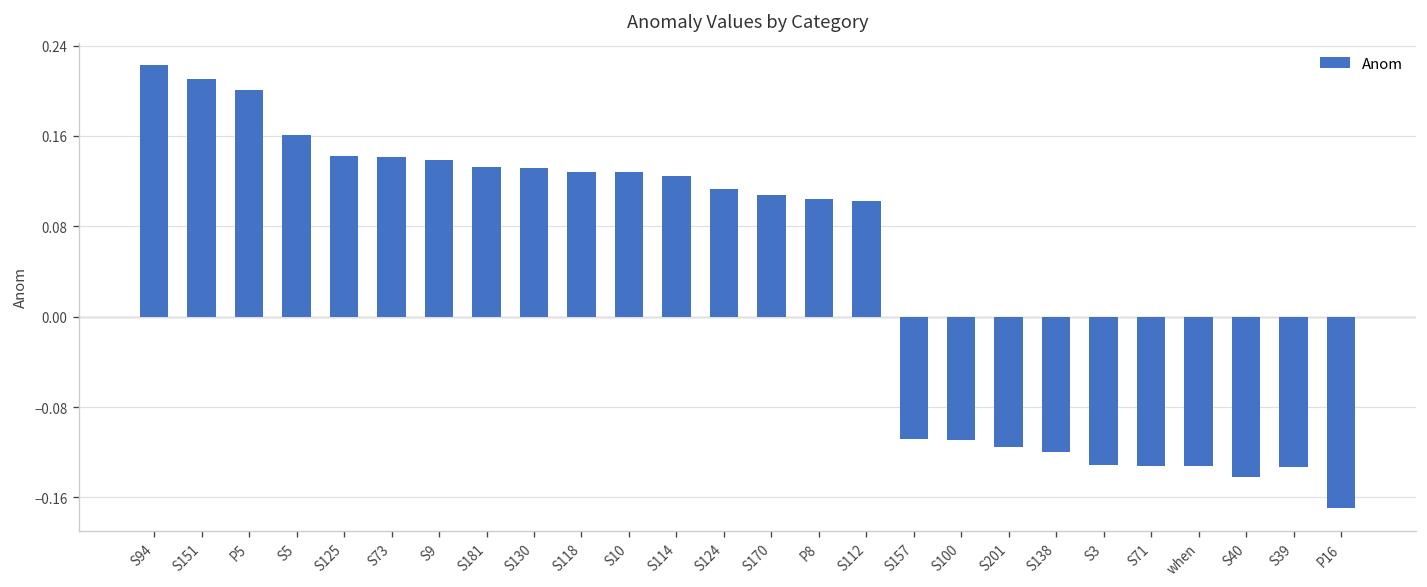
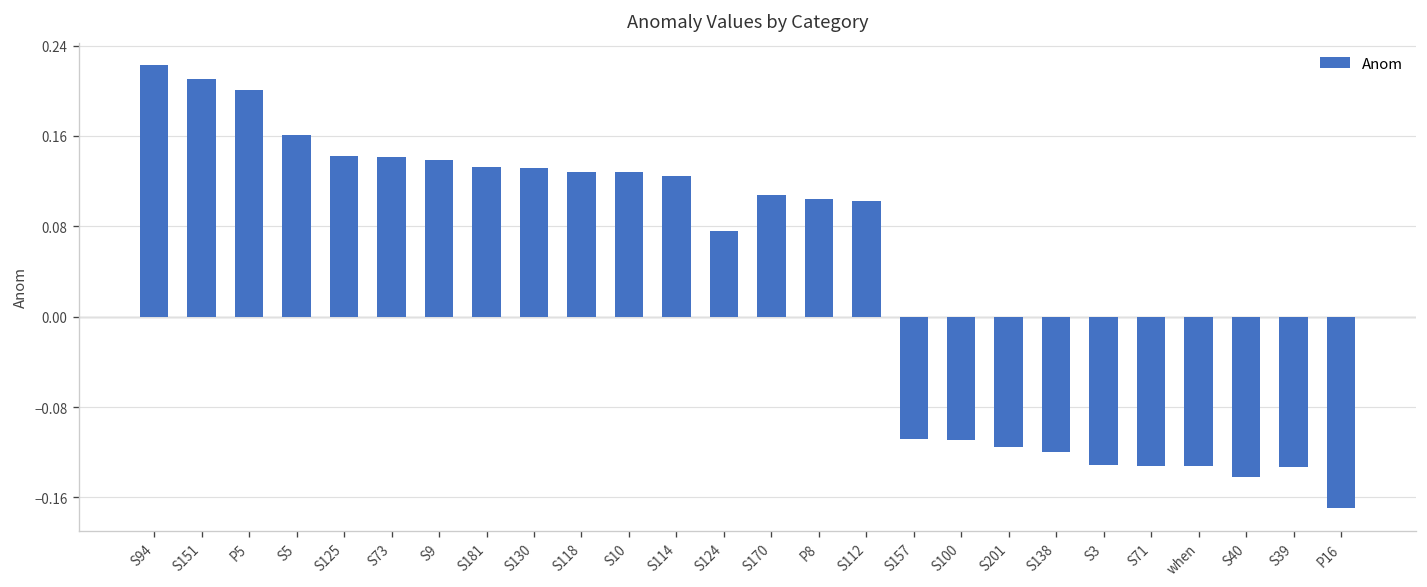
  {
    "S94": 0.22,
    "S151": 0.21,
    "P5": 0.20,
    "S5": 0.16,
    "S125": 0.14,
    "S73": 0.14,
    "S9": 0.14,
    "S181": 0.13,
    "S130": 0.13,
    "S118": 0.13,
    "S10": 0.13,
    "S114": 0.12,
-   "S124": 0.11,
+   "S124": 0.08,
    "S170": 0.11,
    "P8": 0.10,
    "S112": 0.10,
    "S157": -0.11,
    "S100": -0.11,
    "S201": -0.12,
    "S138": -0.12,
    "S3": -0.13,
    "S71": -0.13,
    "when": -0.13,
    "S40": -0.14,
    "S39": -0.13,
    "P16": -0.17
  }
